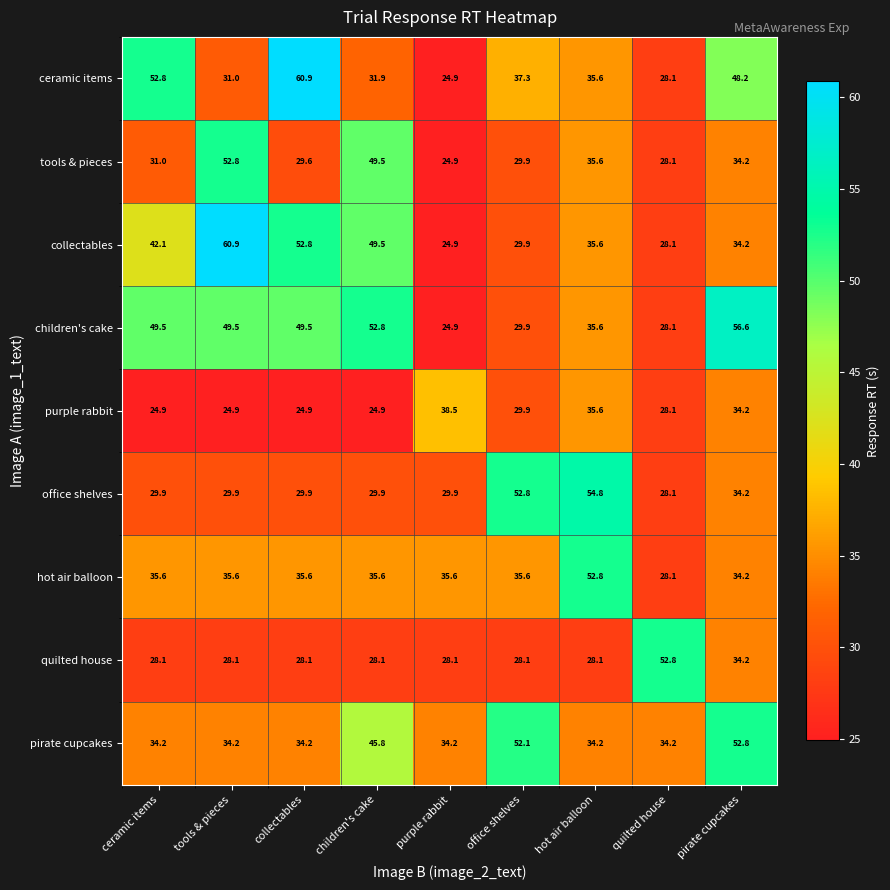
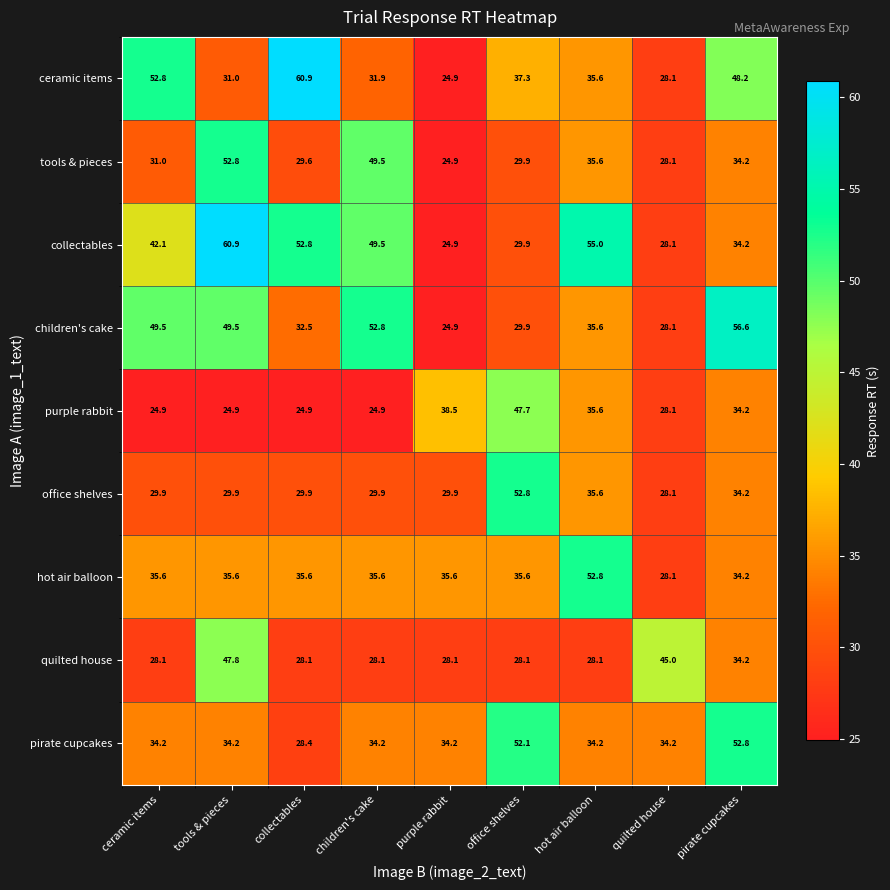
  {
    "ceramic items": {
      "ceramic items": 52.8,
      "tools & pieces": 31.0,
      "collectables": 60.9,
      "children's cake": 31.9,
      "purple rabbit": 24.9,
      "office shelves": 37.3,
      "hot air balloon": 35.6,
      "quilted house": 28.1,
      "pirate cupcakes": 48.2
    },
    "tools & pieces": {
      "ceramic items": 31.0,
      "tools & pieces": 52.8,
      "collectables": 29.6,
      "children's cake": 49.5,
      "purple rabbit": 24.9,
      "office shelves": 29.9,
      "hot air balloon": 35.6,
      "quilted house": 28.1,
      "pirate cupcakes": 34.2
    },
    "collectables": {
      "ceramic items": 42.1,
      "tools & pieces": 60.9,
      "collectables": 52.8,
      "children's cake": 49.5,
      "purple rabbit": 24.9,
      "office shelves": 29.9,
-     "hot air balloon": 35.6,
+     "hot air balloon": 55.0,
      "quilted house": 28.1,
      "pirate cupcakes": 34.2
    },
    "children's cake": {
      "ceramic items": 49.5,
      "tools & pieces": 49.5,
-     "collectables": 49.5,
+     "collectables": 32.5,
      "children's cake": 52.8,
      "purple rabbit": 24.9,
      "office shelves": 29.9,
      "hot air balloon": 35.6,
      "quilted house": 28.1,
      "pirate cupcakes": 56.6
    },
    "purple rabbit": {
      "ceramic items": 24.9,
      "tools & pieces": 24.9,
      "collectables": 24.9,
      "children's cake": 24.9,
      "purple rabbit": 38.5,
-     "office shelves": 29.9,
+     "office shelves": 47.7,
      "hot air balloon": 35.6,
      "quilted house": 28.1,
      "pirate cupcakes": 34.2
    },
    "office shelves": {
      "ceramic items": 29.9,
      "tools & pieces": 29.9,
      "collectables": 29.9,
      "children's cake": 29.9,
      "purple rabbit": 29.9,
      "office shelves": 52.8,
-     "hot air balloon": 54.8,
+     "hot air balloon": 35.6,
      "quilted house": 28.1,
      "pirate cupcakes": 34.2
    },
    "hot air balloon": {
      "ceramic items": 35.6,
      "tools & pieces": 35.6,
      "collectables": 35.6,
      "children's cake": 35.6,
      "purple rabbit": 35.6,
      "office shelves": 35.6,
      "hot air balloon": 52.8,
      "quilted house": 28.1,
      "pirate cupcakes": 34.2
    },
    "quilted house": {
      "ceramic items": 28.1,
-     "tools & pieces": 28.1,
+     "tools & pieces": 47.8,
      "collectables": 28.1,
      "children's cake": 28.1,
      "purple rabbit": 28.1,
      "office shelves": 28.1,
      "hot air balloon": 28.1,
-     "quilted house": 52.8,
+     "quilted house": 45.0,
      "pirate cupcakes": 34.2
    },
    "pirate cupcakes": {
      "ceramic items": 34.2,
      "tools & pieces": 34.2,
-     "collectables": 34.2,
-     "children's cake": 45.8,
+     "collectables": 28.4,
+     "children's cake": 34.2,
      "purple rabbit": 34.2,
      "office shelves": 52.1,
      "hot air balloon": 34.2,
      "quilted house": 34.2,
      "pirate cupcakes": 52.8
    }
  }
